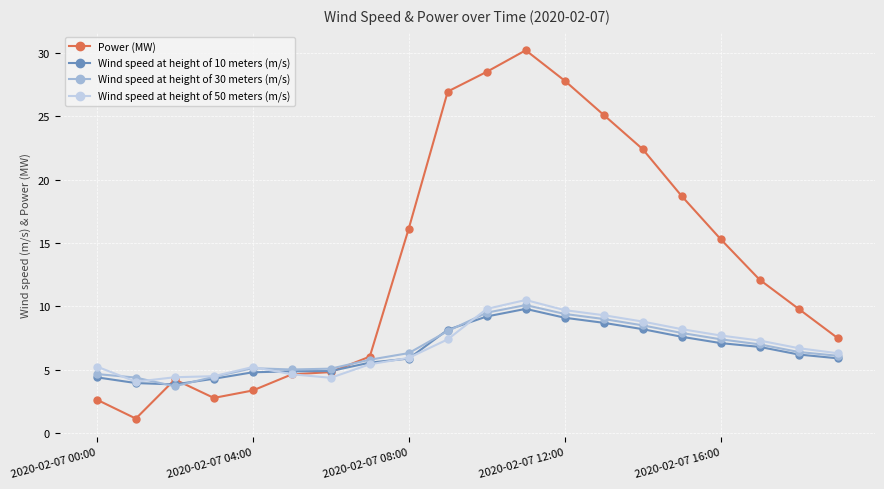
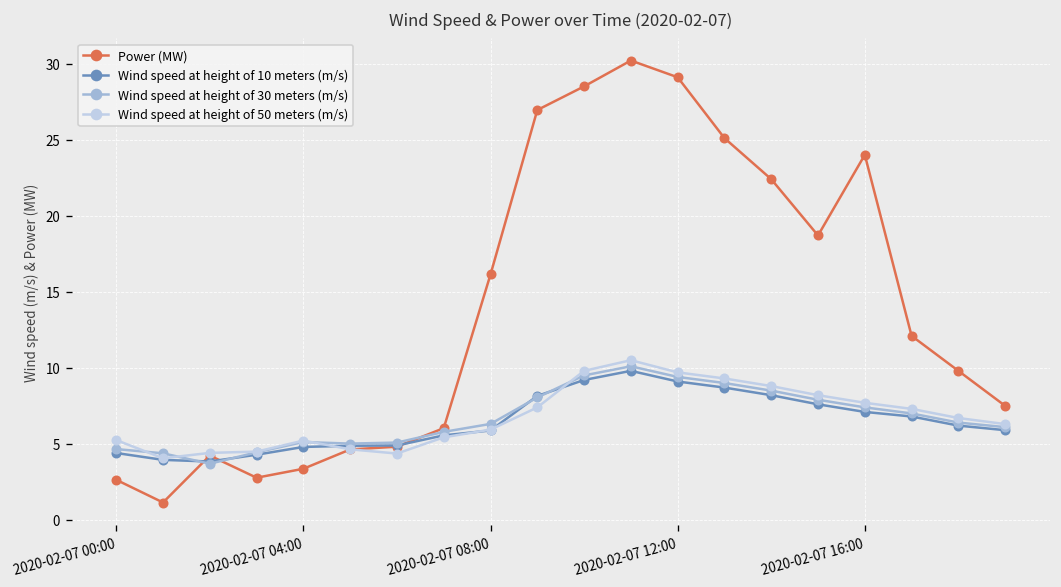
  {
    "Power (MW)": {
      "2020-02-07 00:00": 2.6,
      "2020-02-07 04:00": 3.4,
      "2020-02-07 08:00": 16.1,
-     "2020-02-07 12:00": 27.8,
-     "2020-02-07 16:00": 15.3
+     "2020-02-07 12:00": 29.1,
+     "2020-02-07 16:00": 24.0
    },
    "Wind speed at height of 10 meters (m/s)": {
      "2020-02-07 00:00": 4.4,
      "2020-02-07 04:00": 4.8,
      "2020-02-07 12:00": 9.1,
      "2020-02-07 16:00": 7.1
    }
  }
